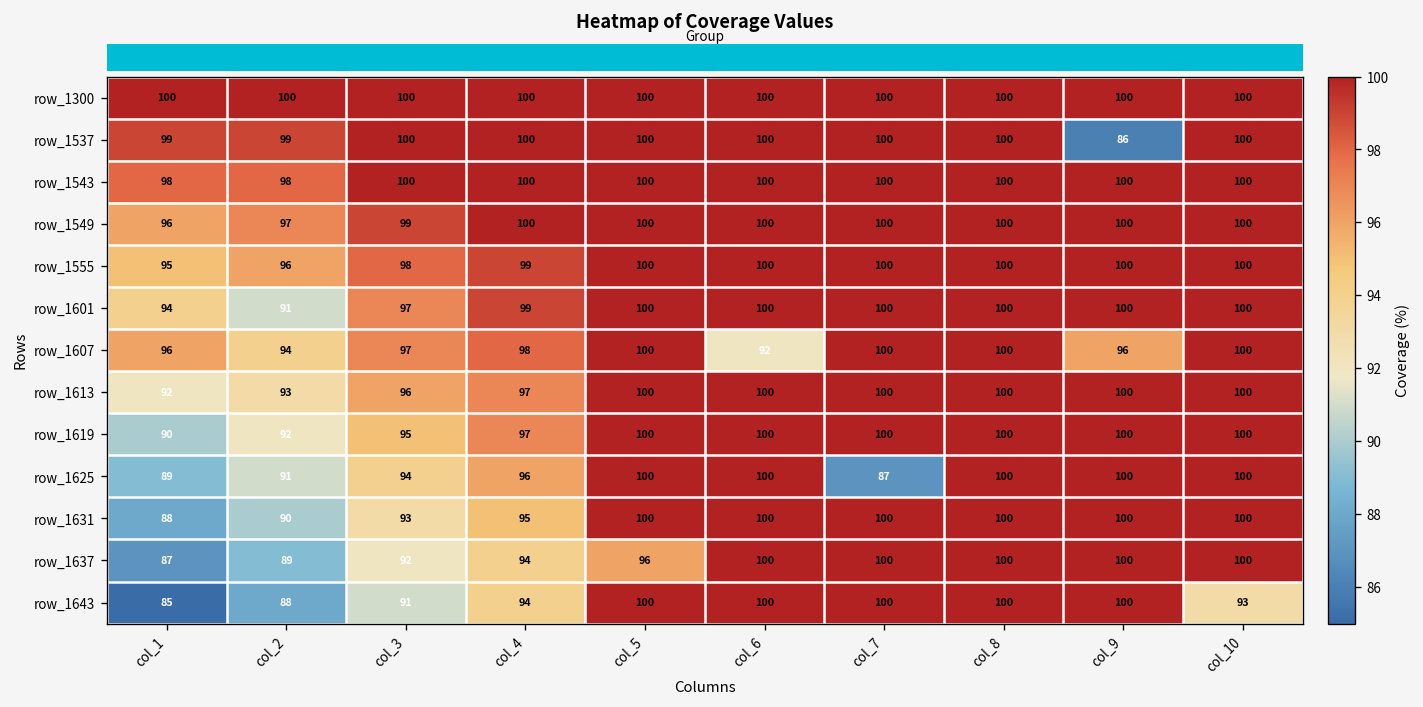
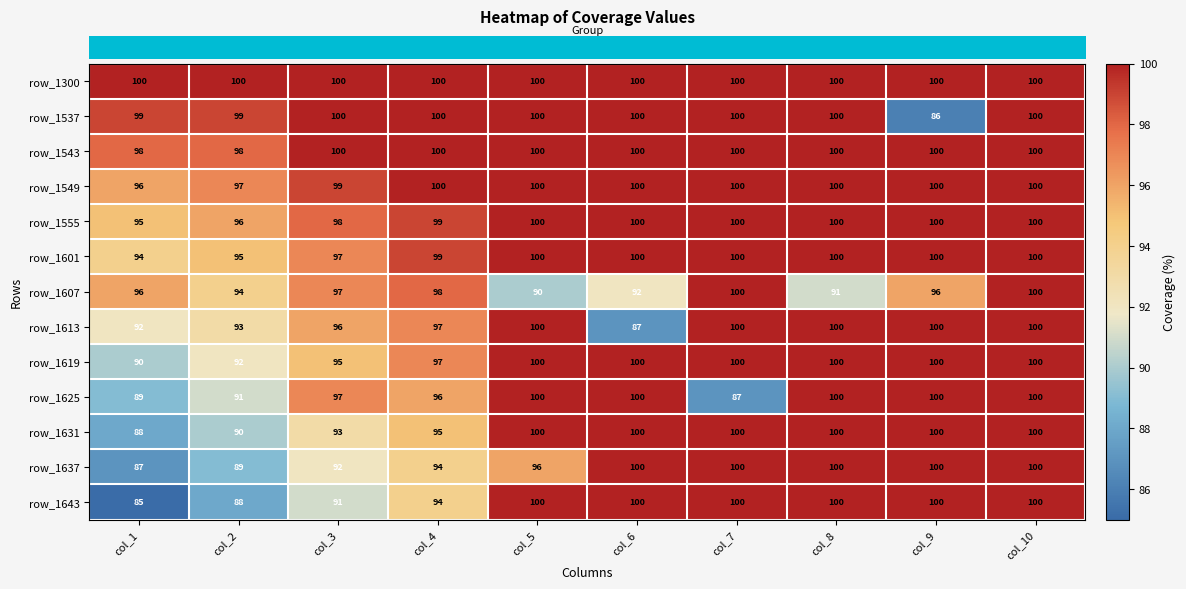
  {
    "row_1300": {
      "col_1": 100,
      "col_2": 100,
      "col_3": 100,
      "col_4": 100,
      "col_5": 100,
      "col_6": 100,
      "col_7": 100,
      "col_8": 100,
      "col_9": 100,
      "col_10": 100
    },
    "row_1537": {
      "col_1": 99,
      "col_2": 99,
      "col_3": 100,
      "col_4": 100,
      "col_5": 100,
      "col_6": 100,
      "col_7": 100,
      "col_8": 100,
      "col_9": 86,
      "col_10": 100
    },
    "row_1543": {
      "col_1": 98,
      "col_2": 98,
      "col_3": 100,
      "col_4": 100,
      "col_5": 100,
      "col_6": 100,
      "col_7": 100,
      "col_8": 100,
      "col_9": 100,
      "col_10": 100
    },
    "row_1549": {
      "col_1": 96,
      "col_2": 97,
      "col_3": 99,
      "col_4": 100,
      "col_5": 100,
      "col_6": 100,
      "col_7": 100,
      "col_8": 100,
      "col_9": 100,
      "col_10": 100
    },
    "row_1555": {
      "col_1": 95,
      "col_2": 96,
      "col_3": 98,
      "col_4": 99,
      "col_5": 100,
      "col_6": 100,
      "col_7": 100,
      "col_8": 100,
      "col_9": 100,
      "col_10": 100
    },
    "row_1601": {
      "col_1": 94,
-     "col_2": 91,
+     "col_2": 95,
      "col_3": 97,
      "col_4": 99,
      "col_5": 100,
      "col_6": 100,
      "col_7": 100,
      "col_8": 100,
      "col_9": 100,
      "col_10": 100
    },
    "row_1607": {
      "col_1": 96,
      "col_2": 94,
      "col_3": 97,
      "col_4": 98,
-     "col_5": 100,
+     "col_5": 90,
      "col_6": 92,
      "col_7": 100,
-     "col_8": 100,
+     "col_8": 91,
      "col_9": 96,
      "col_10": 100
    },
    "row_1613": {
      "col_1": 92,
      "col_2": 93,
      "col_3": 96,
      "col_4": 97,
      "col_5": 100,
-     "col_6": 100,
+     "col_6": 87,
      "col_7": 100,
      "col_8": 100,
      "col_9": 100,
      "col_10": 100
    },
    "row_1619": {
      "col_1": 90,
      "col_2": 92,
      "col_3": 95,
      "col_4": 97,
      "col_5": 100,
      "col_6": 100,
      "col_7": 100,
      "col_8": 100,
      "col_9": 100,
      "col_10": 100
    },
    "row_1625": {
      "col_1": 89,
      "col_2": 91,
-     "col_3": 94,
+     "col_3": 97,
      "col_4": 96,
      "col_5": 100,
      "col_6": 100,
      "col_7": 87,
      "col_8": 100,
      "col_9": 100,
      "col_10": 100
    },
    "row_1631": {
      "col_1": 88,
      "col_2": 90,
      "col_3": 93,
      "col_4": 95,
      "col_5": 100,
      "col_6": 100,
      "col_7": 100,
      "col_8": 100,
      "col_9": 100,
      "col_10": 100
    },
    "row_1637": {
      "col_1": 87,
      "col_2": 89,
      "col_3": 92,
      "col_4": 94,
      "col_5": 96,
      "col_6": 100,
      "col_7": 100,
      "col_8": 100,
      "col_9": 100,
      "col_10": 100
    },
    "row_1643": {
      "col_1": 85,
      "col_2": 88,
      "col_3": 91,
      "col_4": 94,
      "col_5": 100,
      "col_6": 100,
      "col_7": 100,
      "col_8": 100,
      "col_9": 100,
-     "col_10": 93
+     "col_10": 100
    }
  }
